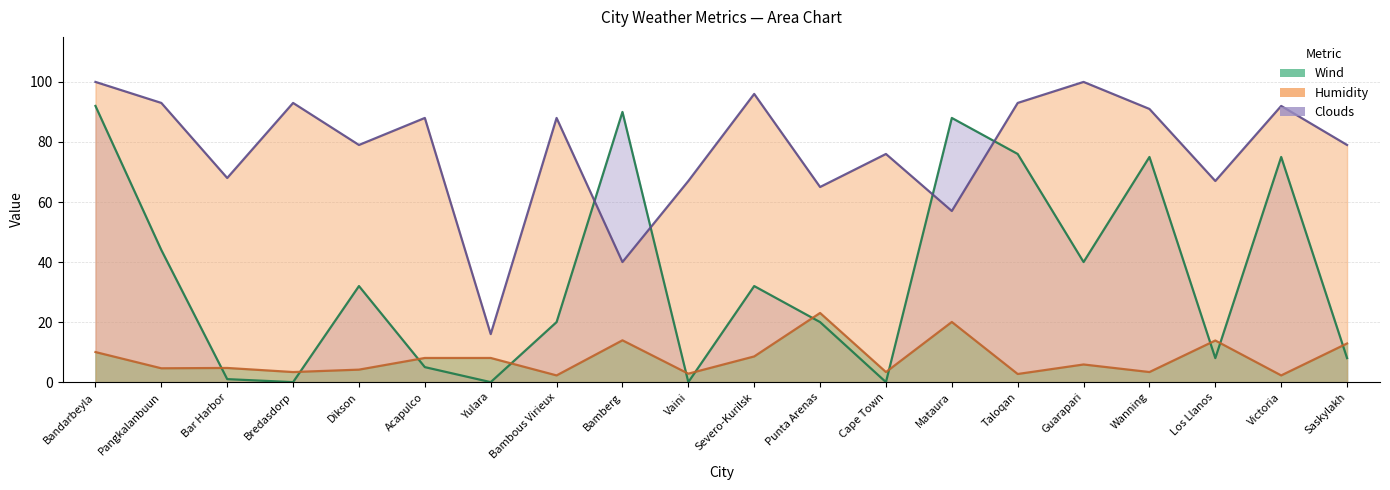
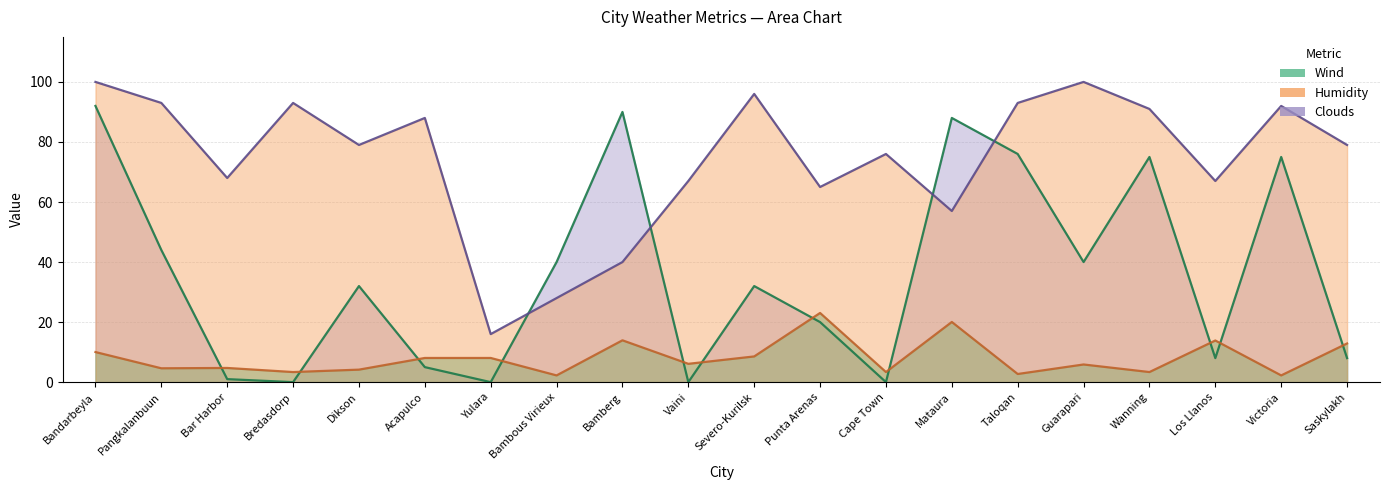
  {
    "Clouds": {
      "Bandarbeyla": 92,
      "Pangkalanbuun": 44,
      "Bar Harbor": 1,
      "Bredasdorp": 0,
      "Dikson": 32,
      "Acapulco": 5,
      "Yulara": 0,
-     "Bambous Virieux": 20,
+     "Bambous Virieux": 40,
      "Bamberg": 90,
      "Vaini": 0,
      "Severo-Kurilsk": 32,
      "Punta Arenas": 20,
      "Cape Town": 0,
      "Mataura": 88,
      "Taloqan": 76,
      "Guarapari": 40,
      "Wanning": 75,
      "Los Llanos": 8,
      "Victoria": 75,
      "Saskylakh": 8
    },
    "Wind": {
      "Bandarbeyla": 10,
      "Pangkalanbuun": 5,
      "Bar Harbor": 5,
      "Bredasdorp": 3,
      "Dikson": 4,
      "Acapulco": 8,
      "Yulara": 8,
      "Bambous Virieux": 2,
      "Bamberg": 14,
-     "Vaini": 3,
+     "Vaini": 6,
      "Severo-Kurilsk": 9,
      "Punta Arenas": 23,
      "Cape Town": 3,
      "Mataura": 20,
      "Taloqan": 3,
      "Guarapari": 6,
      "Wanning": 3,
      "Los Llanos": 14,
      "Victoria": 2,
      "Saskylakh": 13
    },
    "Humidity": {
      "Bandarbeyla": 100,
      "Pangkalanbuun": 93,
      "Bar Harbor": 68,
      "Bredasdorp": 93,
      "Dikson": 79,
      "Acapulco": 88,
      "Yulara": 16,
-     "Bambous Virieux": 88,
+     "Bambous Virieux": 28,
      "Bamberg": 40,
      "Vaini": 67,
      "Severo-Kurilsk": 96,
      "Punta Arenas": 65,
      "Cape Town": 76,
      "Mataura": 57,
      "Taloqan": 93,
      "Guarapari": 100,
      "Wanning": 91,
      "Los Llanos": 67,
      "Victoria": 92,
      "Saskylakh": 79
    }
  }
